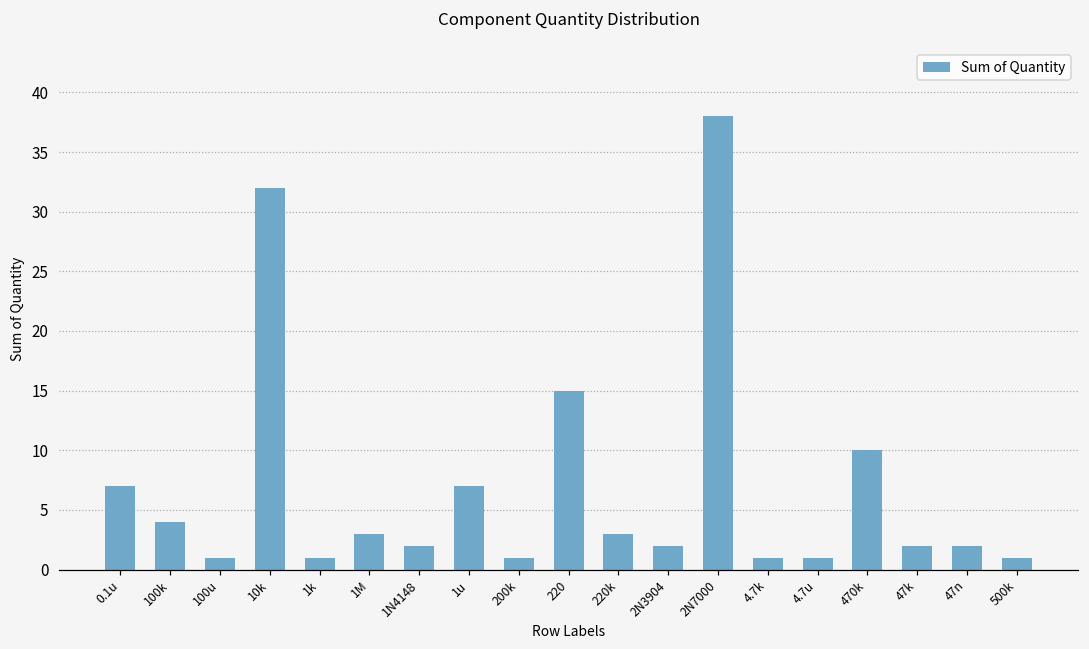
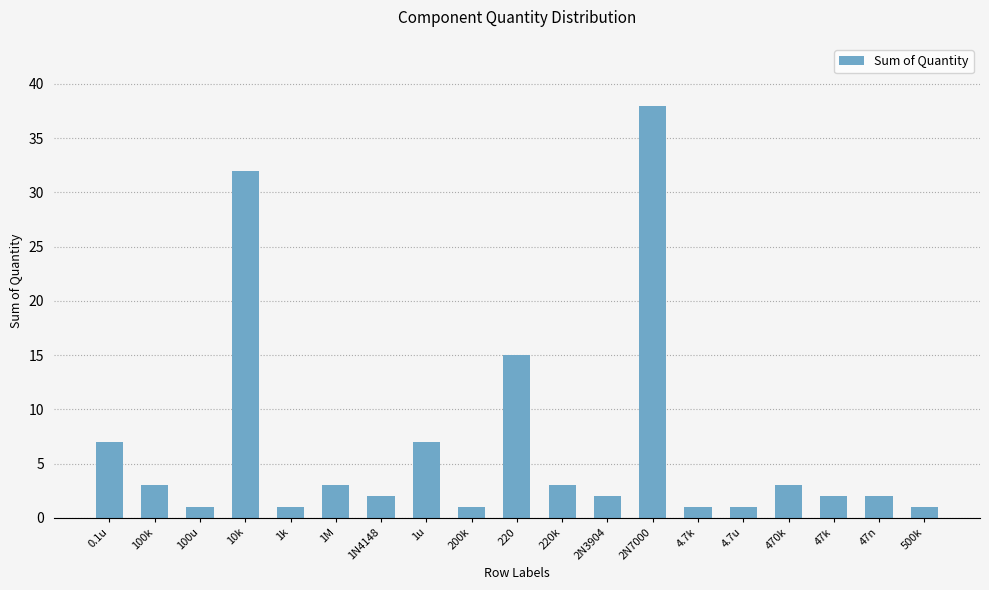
  {
    "0.1u": 7,
-   "100k": 4,
+   "100k": 3,
    "100u": 1,
    "10k": 32,
    "1k": 1,
    "1M": 3,
    "1N4148": 2,
    "1u": 7,
    "200k": 1,
    "220": 15,
    "220k": 3,
    "2N3904": 2,
    "2N7000": 38,
    "4.7k": 1,
    "4.7u": 1,
-   "470k": 10,
+   "470k": 3,
    "47k": 2,
    "47n": 2,
    "500k": 1
  }
